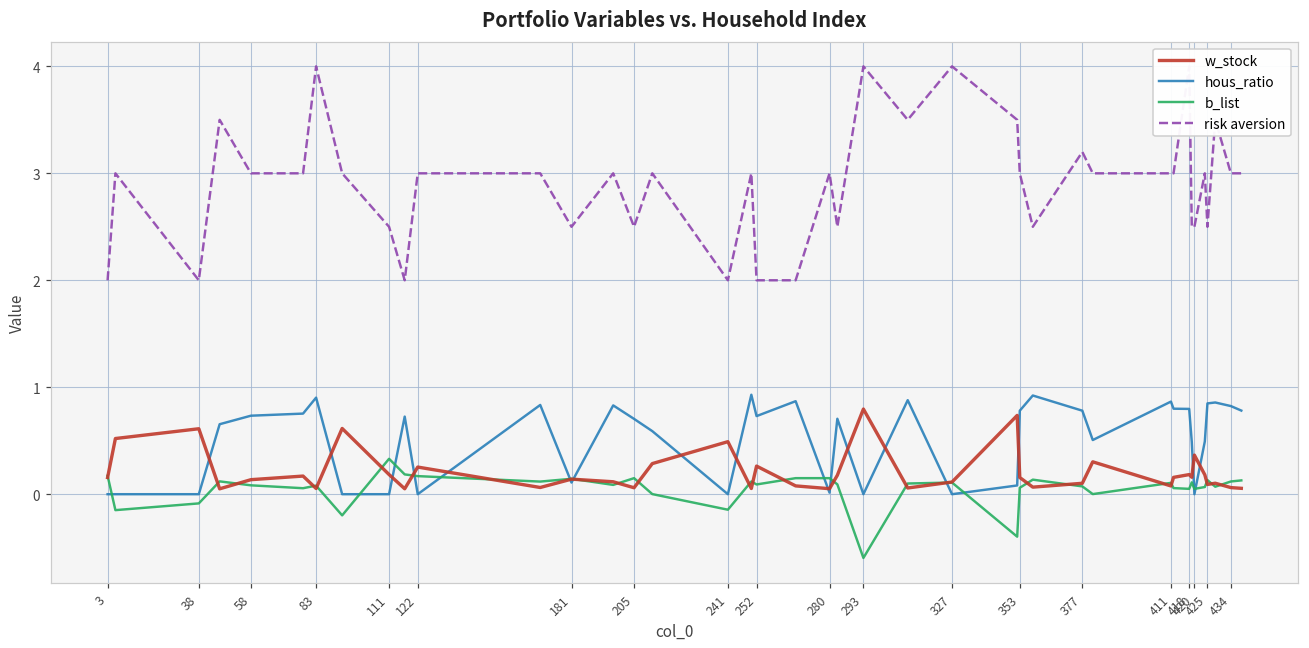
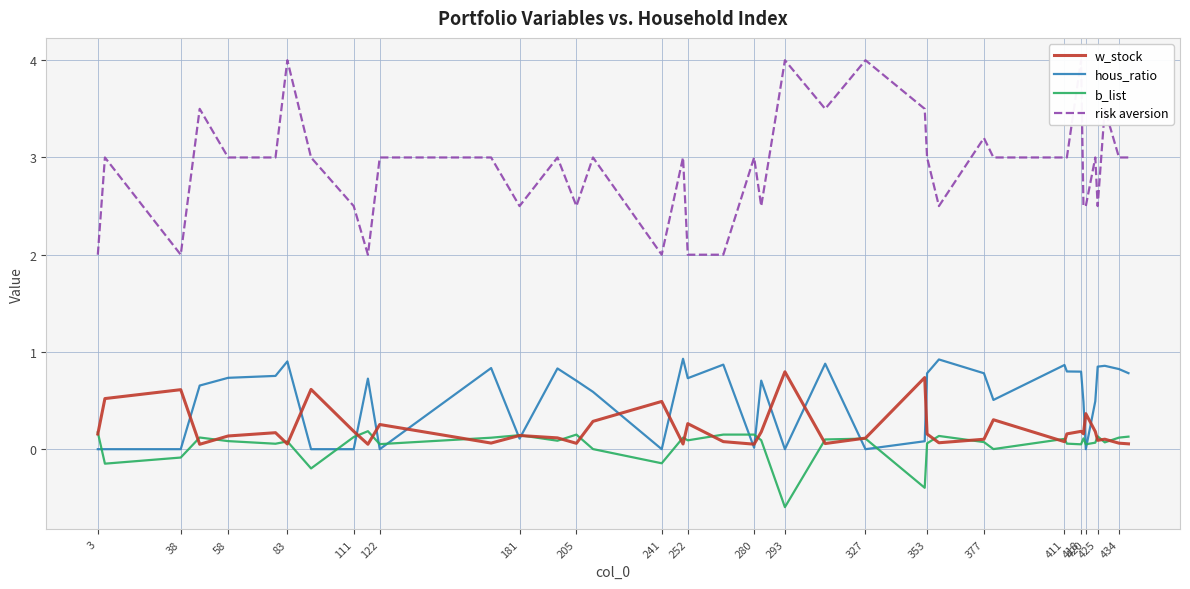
  {
    "w_stock": {
      "38": 0.6,
      "58": 0.1,
      "83": 0.1,
      "111": 0.2,
      "122": 0.3,
      "205": 0.1,
      "241": 0.5,
      "252": 0.3,
      "280": 0.1,
      "293": 0.8,
      "353": 0.2,
      "377": 0.1,
      "411": 0.1,
      "418": 0.2,
      "420": 0.4,
      "425": 0.1,
      "434": 0.1
    },
    "hous_ratio": {
      "3": 0.0,
      "38": 0.0,
      "58": 0.7,
      "83": 0.9,
      "111": 0.0,
      "122": 0.0,
      "181": 0.1,
      "205": 0.7,
      "241": 0.0,
      "252": 0.7,
      "280": 0.0,
      "293": 0.0,
      "327": 0.0,
      "353": 0.8,
      "377": 0.8,
      "411": 0.9,
      "418": 0.8,
      "420": 0.0,
      "425": 0.8,
      "434": 0.8
    },
    "b_list": {
      "38": -0.1,
      "58": 0.1,
      "83": 0.1,
-     "111": 0.3,
-     "122": 0.2,
+     "111": 0.1,
+     "122": 0.1,
      "205": 0.2,
      "241": -0.1,
      "252": 0.1,
      "280": 0.2,
      "293": -0.6,
      "353": 0.1,
      "377": 0.1,
      "411": 0.1,
      "418": 0.1,
      "420": 0.1,
      "425": 0.1,
      "434": 0.1
    },
    "risk aversion": {
      "3": 2.0,
      "38": 2.0,
      "58": 3.0,
      "83": 4.0,
      "111": 2.5,
      "122": 3.0,
      "181": 2.5,
      "205": 2.5,
      "241": 2.0,
      "252": 2.0,
      "280": 3.0,
      "293": 4.0,
      "327": 4.0,
      "353": 3.0,
      "377": 3.2,
      "411": 3.0,
      "420": 2.5,
      "425": 2.5,
      "434": 3.0
    }
  }
